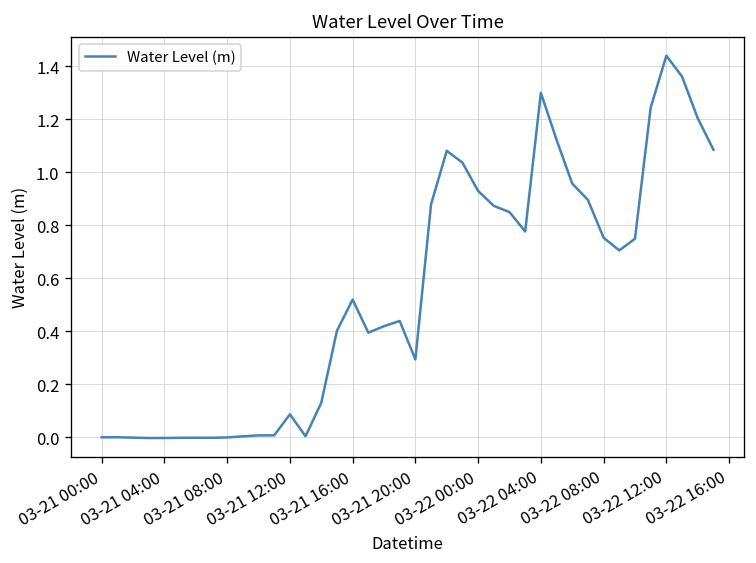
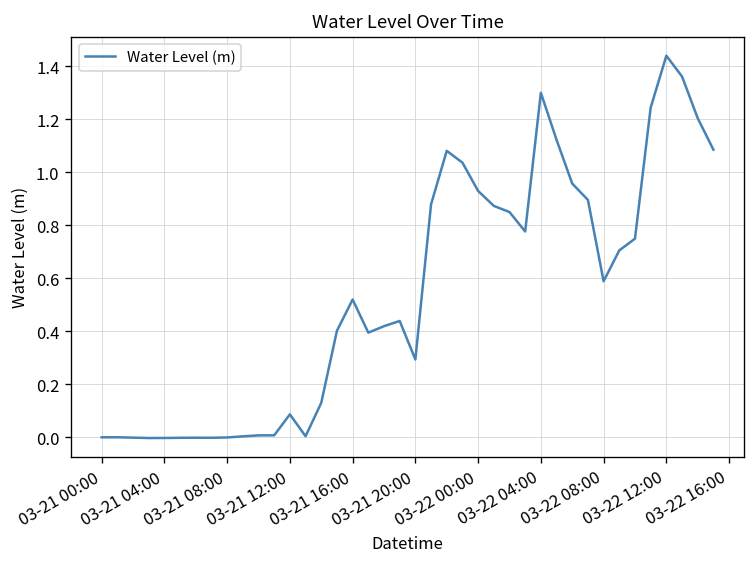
  {
    "03-21 00:00": 0.00,
    "03-21 04:00": 0.00,
    "03-21 08:00": 0.00,
    "03-21 12:00": 0.09,
    "03-21 16:00": 0.52,
    "03-21 20:00": 0.29,
    "03-22 00:00": 0.93,
    "03-22 04:00": 1.30,
-   "03-22 08:00": 0.75,
+   "03-22 08:00": 0.59,
    "03-22 12:00": 1.44
  }
